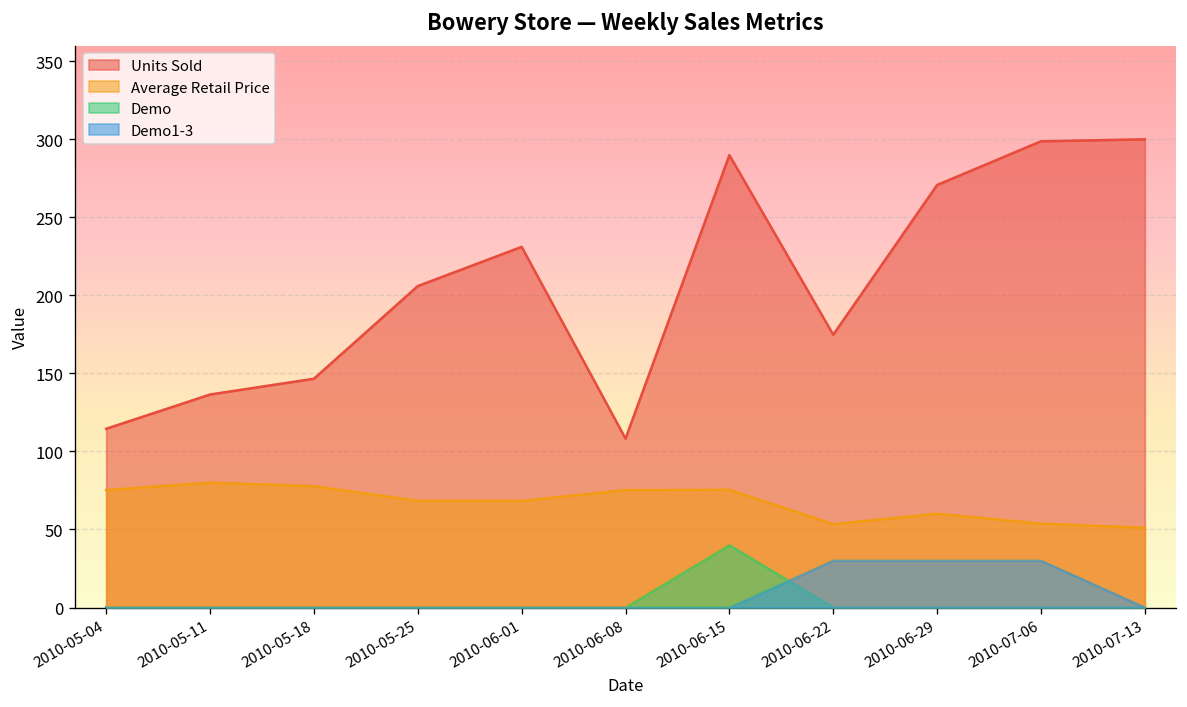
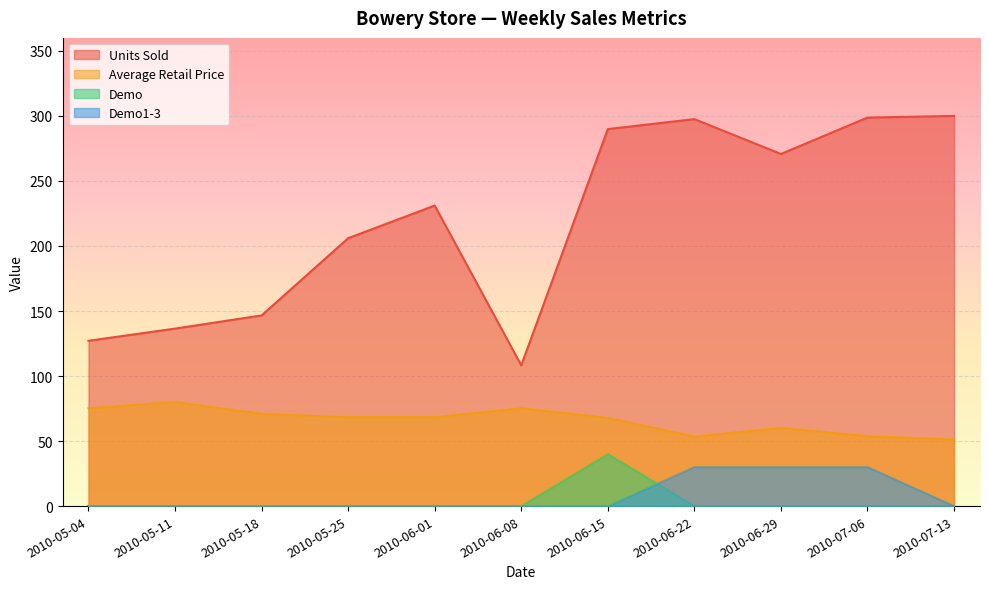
  {
    "Units Sold": {
-     "2010-05-04": 115,
+     "2010-05-04": 127,
      "2010-05-11": 136,
      "2010-05-18": 147,
      "2010-05-25": 206,
      "2010-06-01": 231,
      "2010-06-08": 108,
      "2010-06-15": 290,
-     "2010-06-22": 175,
+     "2010-06-22": 298,
      "2010-06-29": 271,
      "2010-07-06": 299,
      "2010-07-13": 300
    },
    "Average Retail Price": {
      "2010-05-04": 75,
      "2010-05-11": 80,
-     "2010-05-18": 78,
+     "2010-05-18": 71,
      "2010-05-25": 68,
      "2010-06-01": 68,
      "2010-06-08": 75,
-     "2010-06-15": 75,
+     "2010-06-15": 68,
      "2010-06-22": 53,
      "2010-06-29": 60,
      "2010-07-06": 54,
      "2010-07-13": 51
    },
    "Demo": {
      "2010-06-15": 40,
      "2010-06-22": 0,
      "2010-06-29": 0,
      "2010-07-06": 0
    },
    "Demo1-3": {
      "2010-06-15": 0,
      "2010-06-22": 30,
      "2010-06-29": 30,
      "2010-07-06": 30
    }
  }
